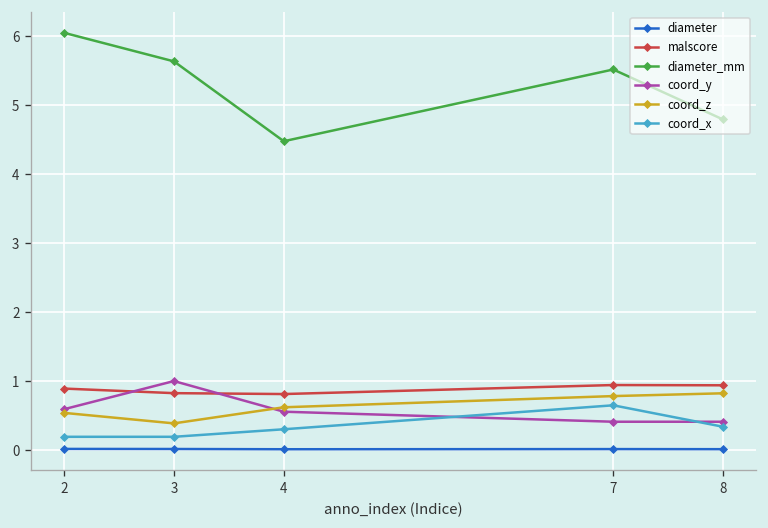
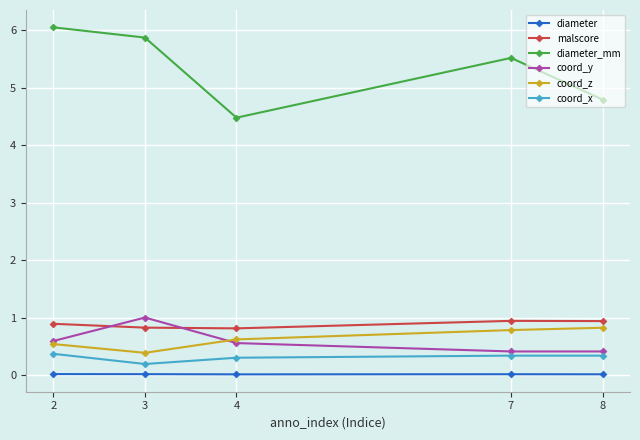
  {
    "diameter": {
      "2": 0.0,
      "3": 0.0,
      "4": 0.0,
      "7": 0.0,
      "8": 0.0
    },
    "malscore": {
      "2": 0.9,
      "3": 0.8,
      "4": 0.8,
      "7": 0.9,
      "8": 0.9
    },
    "diameter_mm": {
      "2": 6.0,
-     "3": 5.6,
+     "3": 5.9,
      "4": 4.5,
      "7": 5.5
    },
    "coord_y": {
      "2": 0.6,
      "3": 1.0,
      "4": 0.6,
      "7": 0.4,
      "8": 0.4
    },
    "coord_z": {
      "2": 0.5,
      "3": 0.4,
      "4": 0.6,
      "7": 0.8,
      "8": 0.8
    },
    "coord_x": {
-     "2": 0.2,
+     "2": 0.4,
      "3": 0.2,
      "4": 0.3,
-     "7": 0.7,
+     "7": 0.3,
      "8": 0.3
    }
  }
